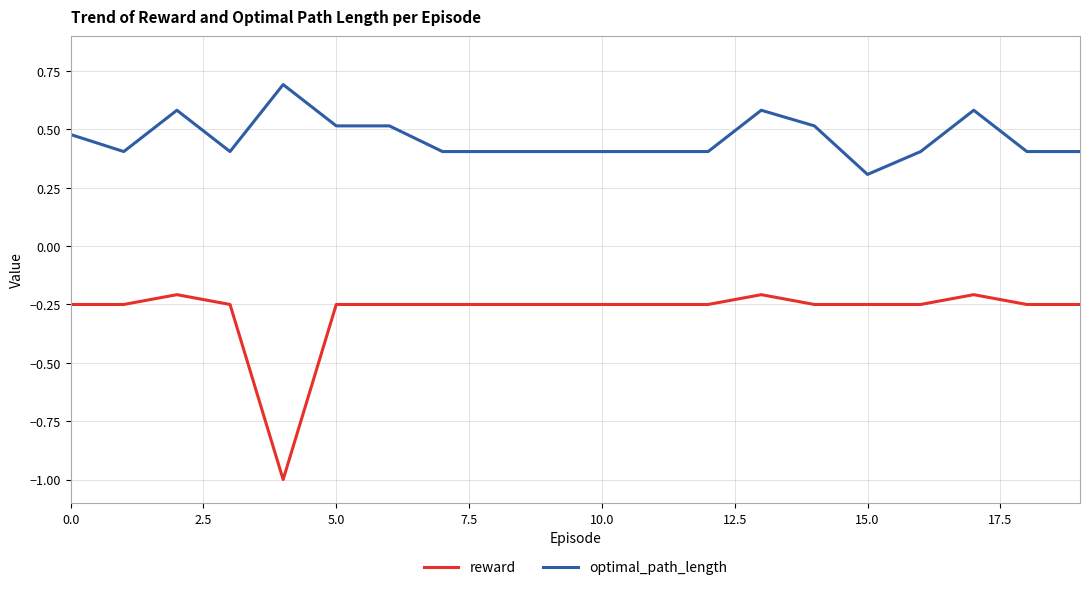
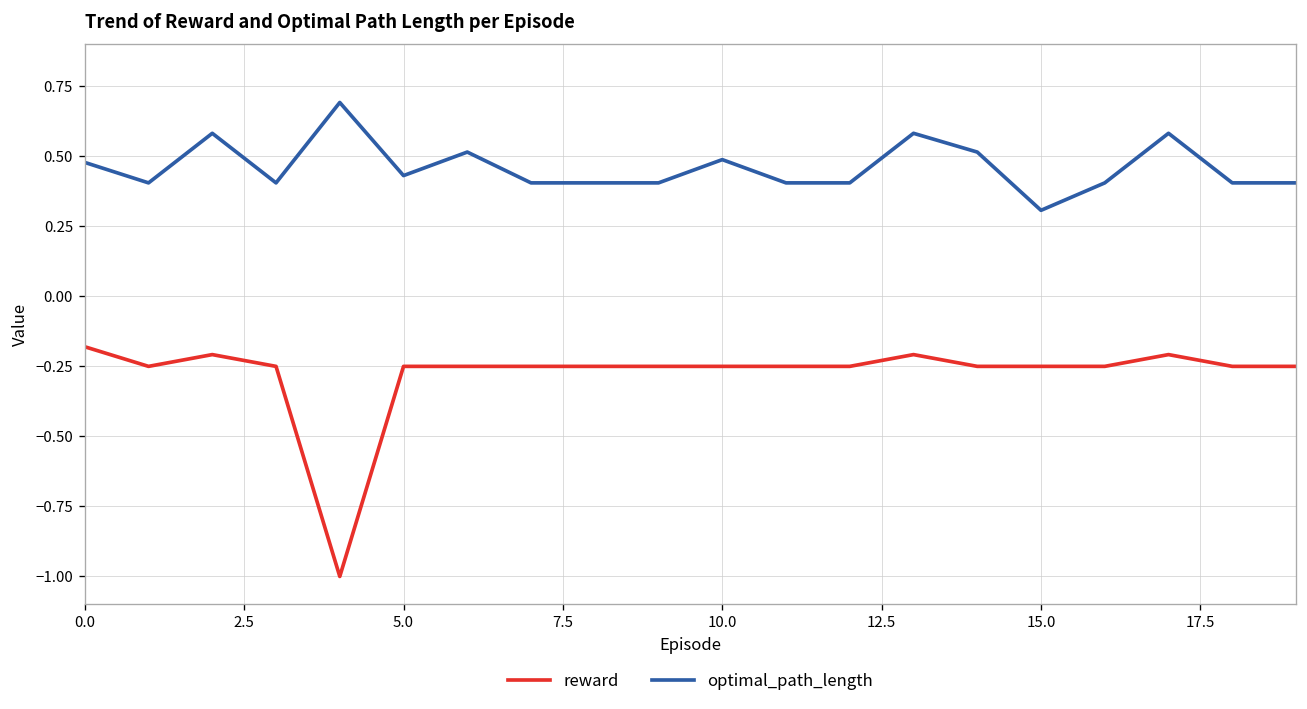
  {
    "reward": {
-     "0.0": -0.25,
+     "0.0": -0.18,
      "5.0": -0.25,
      "10.0": -0.25,
      "15.0": -0.25
    },
    "optimal_path_length": {
      "0.0": 0.48,
-     "5.0": 0.52,
-     "10.0": 0.41,
+     "5.0": 0.43,
+     "10.0": 0.49,
      "15.0": 0.31
    }
  }
